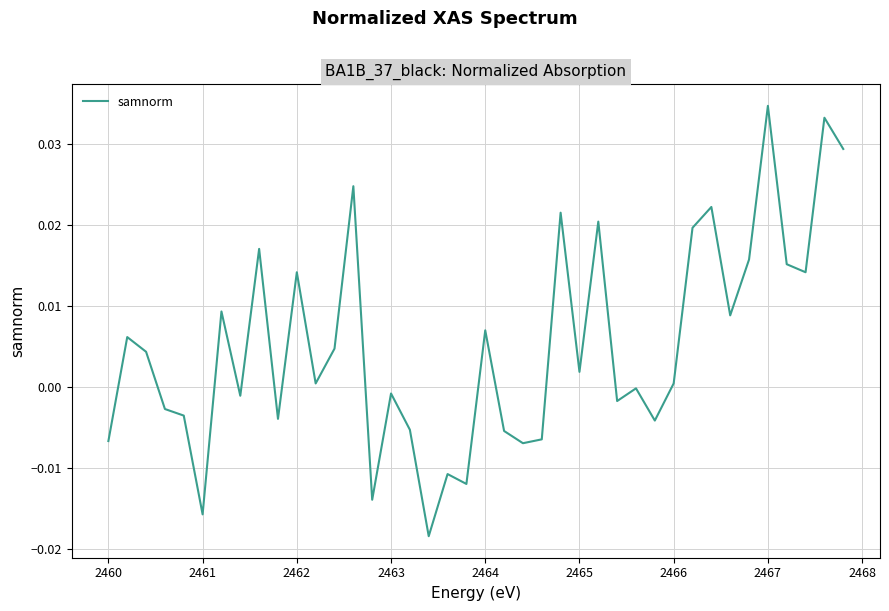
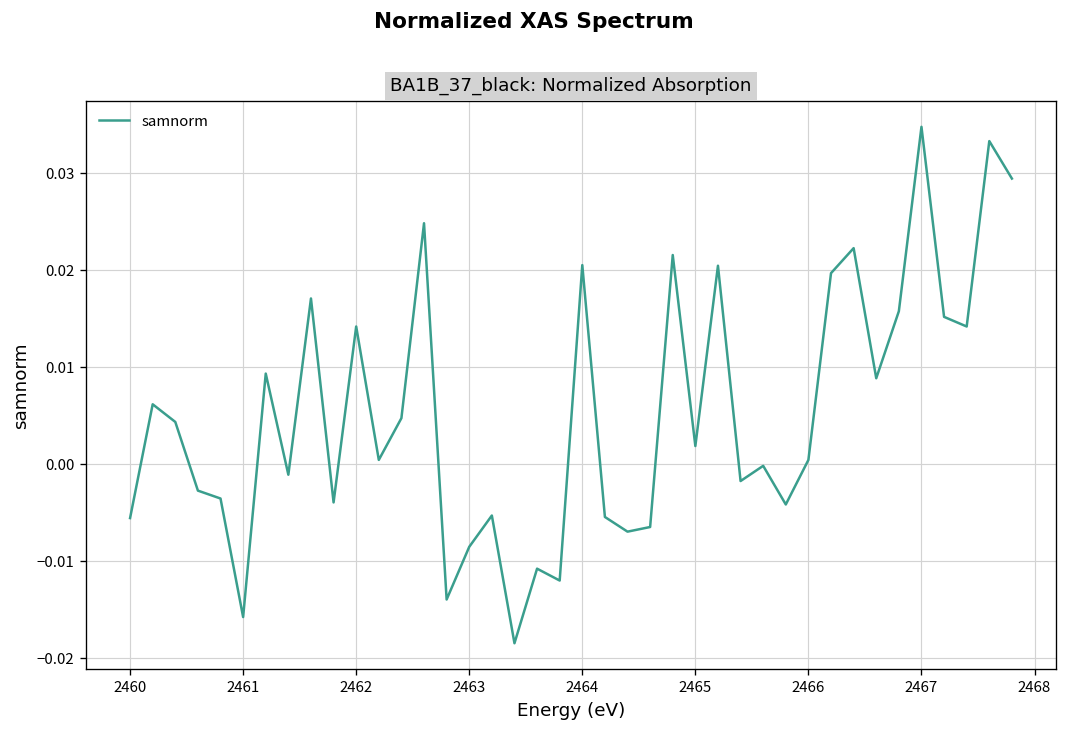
  {
-   "2460": -0.007,
+   "2460": -0.006,
    "2461": -0.016,
    "2462": 0.014,
-   "2463": -0.001,
-   "2464": 0.007,
+   "2463": -0.009,
+   "2464": 0.021,
    "2465": 0.002,
    "2466": 0.000,
    "2467": 0.035
  }
